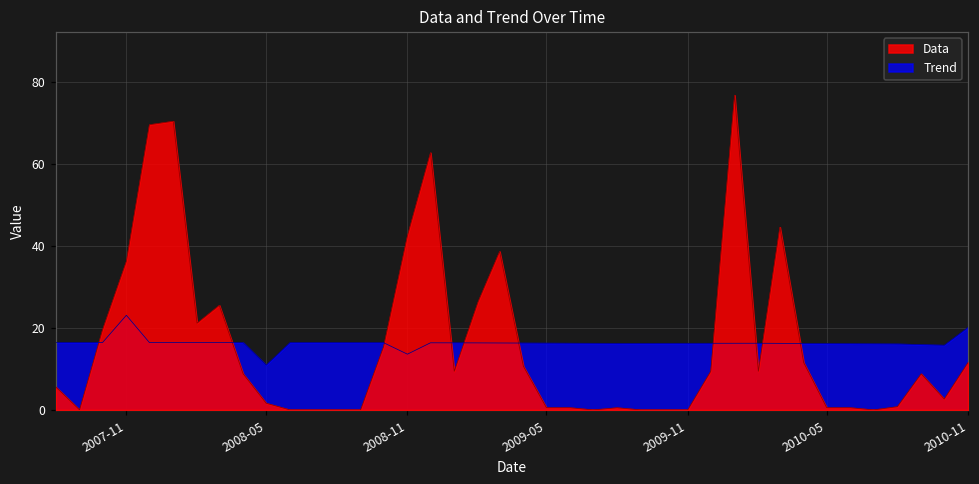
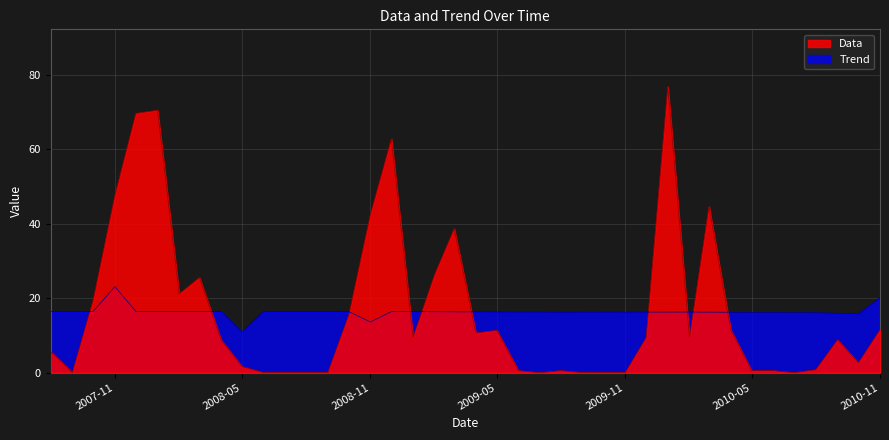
  {
    "Data": {
-     "2007-11": 36,
+     "2007-11": 48,
      "2008-05": 2,
      "2008-11": 42,
-     "2009-05": 1,
+     "2009-05": 11,
      "2009-11": 0,
      "2010-05": 1,
      "2010-11": 12
    },
    "Trend": {
      "2007-11": 23,
      "2008-05": 11,
      "2008-11": 14,
      "2009-05": 16,
      "2009-11": 16,
      "2010-05": 16,
      "2010-11": 20
    }
  }
